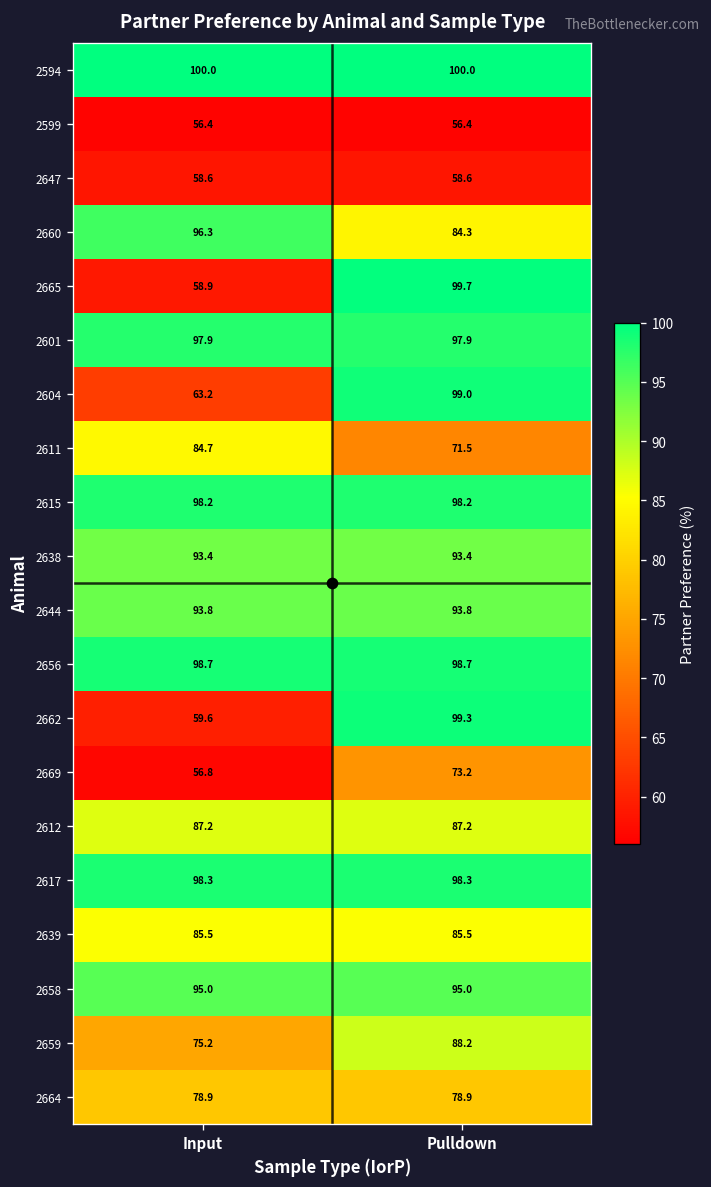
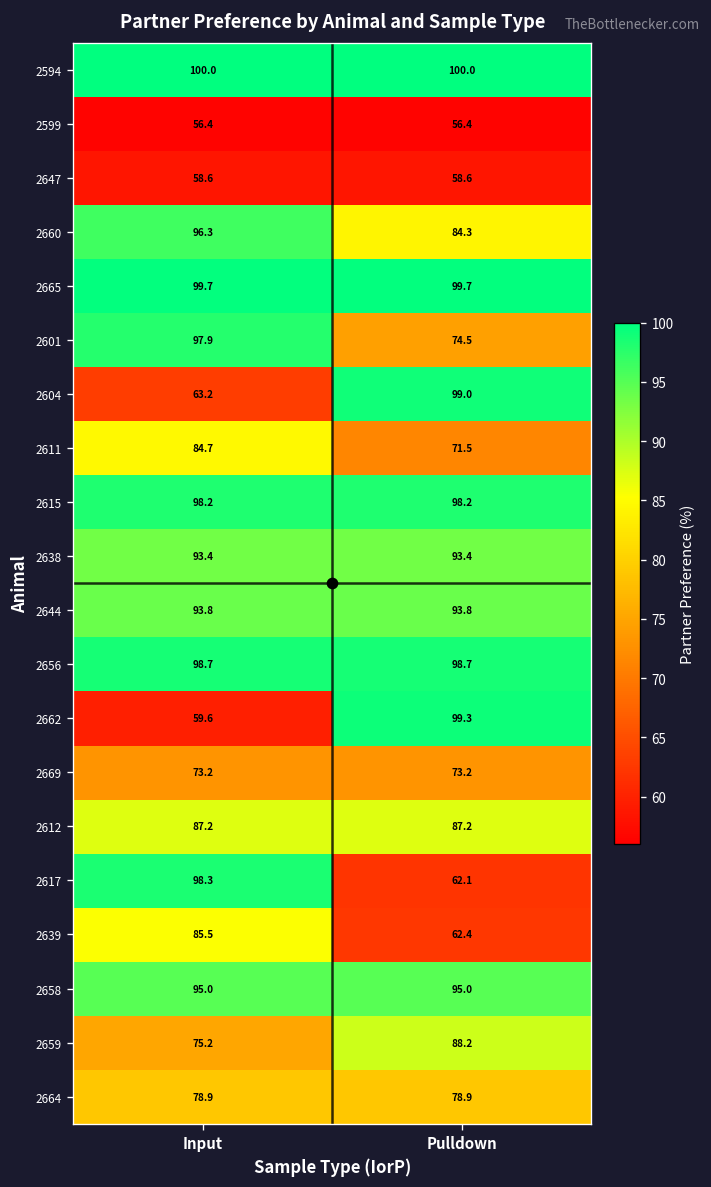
  {
    "2594": {
      "Input": 100.0,
      "Pulldown": 100.0
    },
    "2599": {
      "Input": 56.4,
      "Pulldown": 56.4
    },
    "2647": {
      "Input": 58.6,
      "Pulldown": 58.6
    },
    "2660": {
      "Input": 96.3,
      "Pulldown": 84.3
    },
    "2665": {
-     "Input": 58.9,
+     "Input": 99.7,
      "Pulldown": 99.7
    },
    "2601": {
      "Input": 97.9,
-     "Pulldown": 97.9
+     "Pulldown": 74.5
    },
    "2604": {
      "Input": 63.2,
      "Pulldown": 99.0
    },
    "2611": {
      "Input": 84.7,
      "Pulldown": 71.5
    },
    "2615": {
      "Input": 98.2,
      "Pulldown": 98.2
    },
    "2638": {
      "Input": 93.4,
      "Pulldown": 93.4
    },
    "2644": {
      "Input": 93.8,
      "Pulldown": 93.8
    },
    "2656": {
      "Input": 98.7,
      "Pulldown": 98.7
    },
    "2662": {
      "Input": 59.6,
      "Pulldown": 99.3
    },
    "2669": {
-     "Input": 56.8,
+     "Input": 73.2,
      "Pulldown": 73.2
    },
    "2612": {
      "Input": 87.2,
      "Pulldown": 87.2
    },
    "2617": {
      "Input": 98.3,
-     "Pulldown": 98.3
+     "Pulldown": 62.1
    },
    "2639": {
      "Input": 85.5,
-     "Pulldown": 85.5
+     "Pulldown": 62.4
    },
    "2658": {
      "Input": 95.0,
      "Pulldown": 95.0
    },
    "2659": {
      "Input": 75.2,
      "Pulldown": 88.2
    },
    "2664": {
      "Input": 78.9,
      "Pulldown": 78.9
    }
  }
